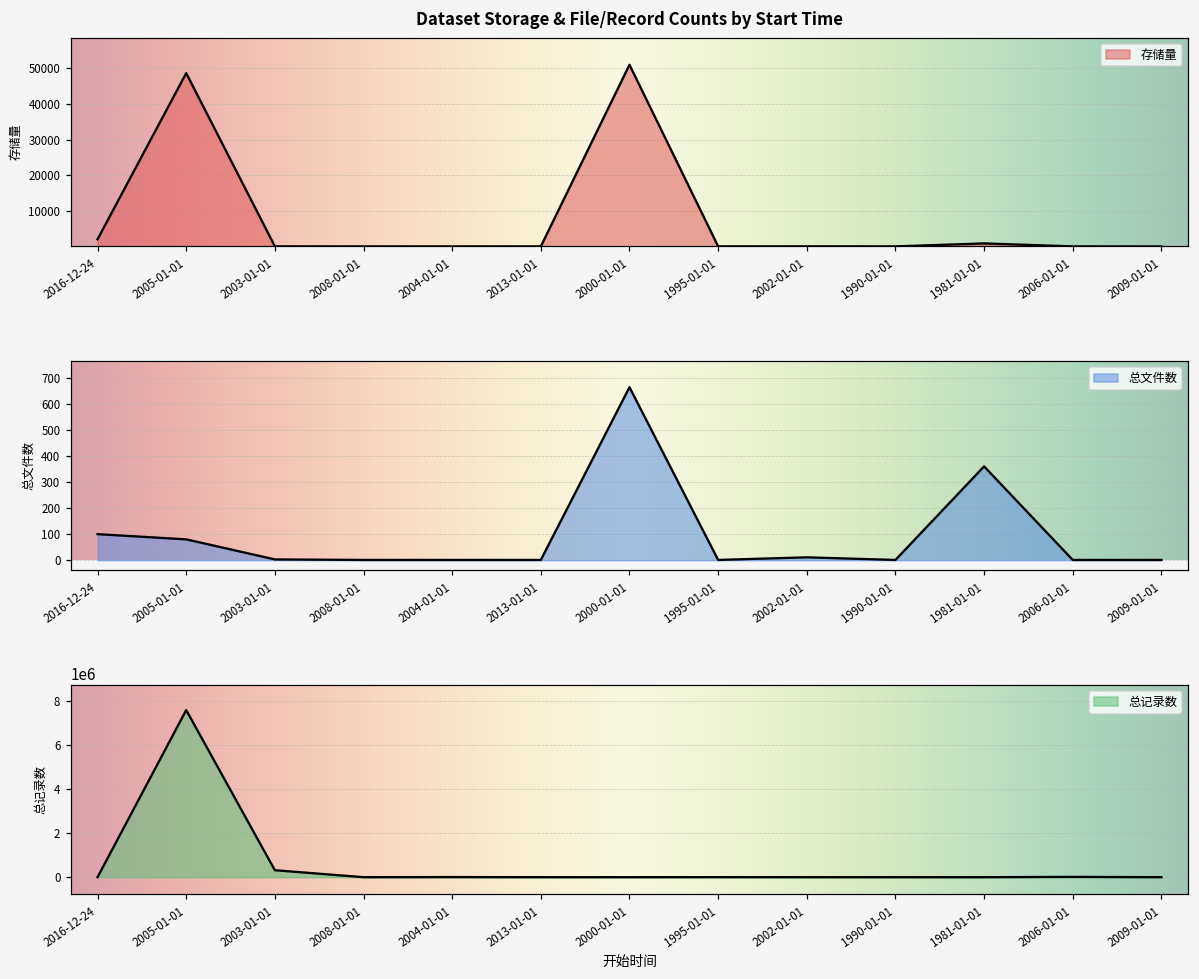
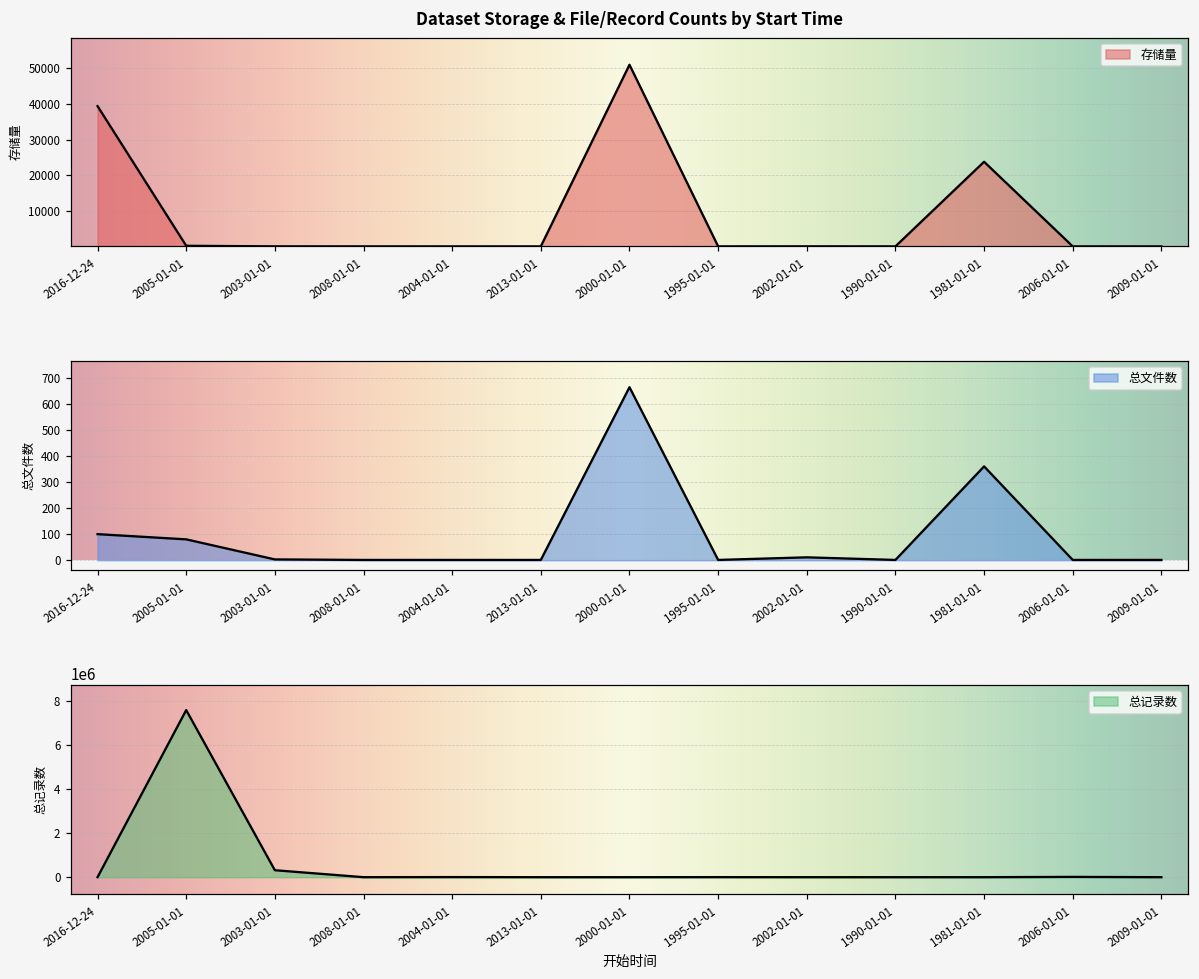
  {
    "Dataset Storage & File/Record Counts by Start Time": {
-     "2016-12-24": 2000,
-     "2005-01-01": 49000,
+     "2016-12-24": 39000,
+     "2005-01-01": 0,
      "2003-01-01": 0,
      "2008-01-01": 0,
      "2004-01-01": 0,
      "2013-01-01": 0,
      "2000-01-01": 51000,
      "1995-01-01": 0,
      "2002-01-01": 0,
      "1990-01-01": 0,
-     "1981-01-01": 1000,
+     "1981-01-01": 24000,
      "2006-01-01": 0,
      "2009-01-01": 0
    }
  }
